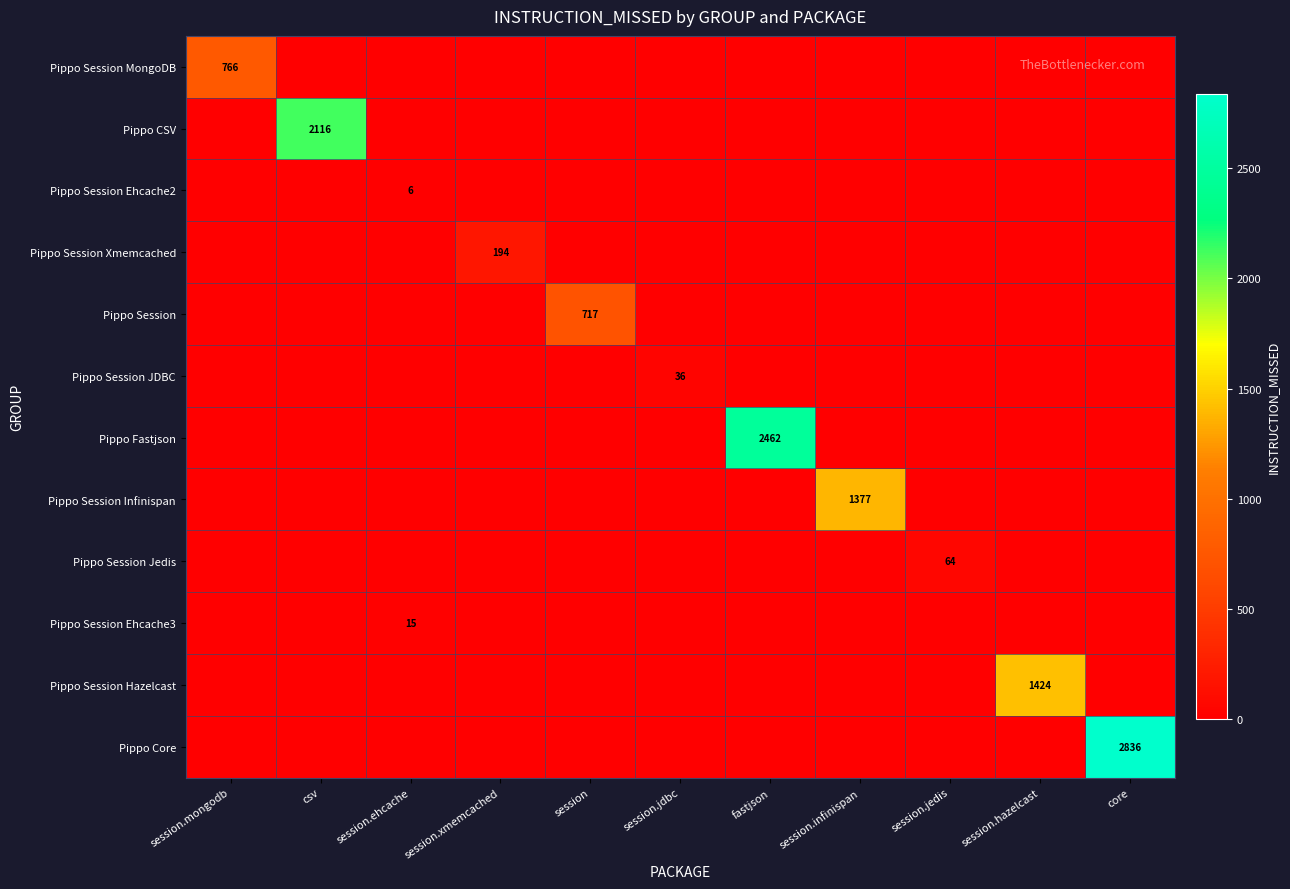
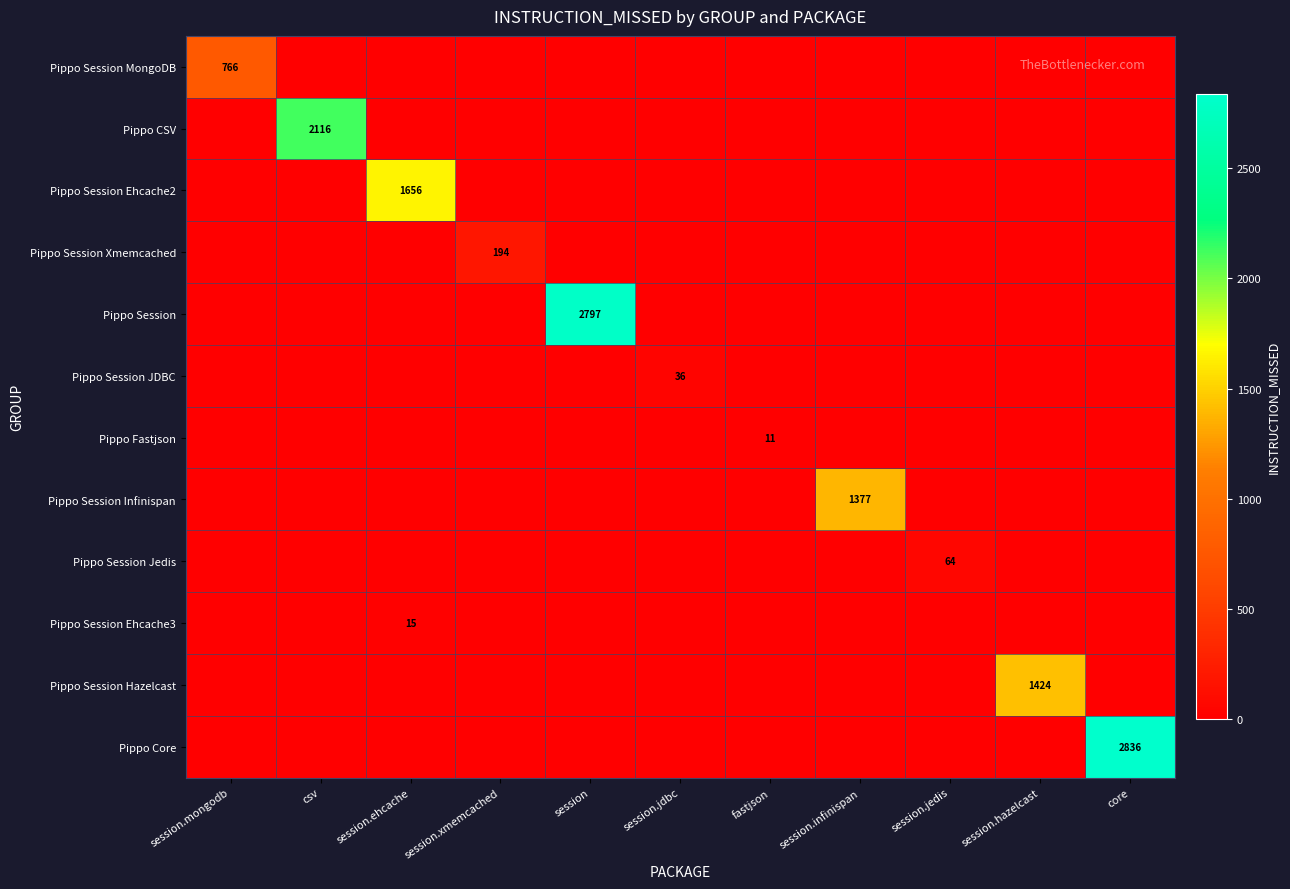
  {
    "Pippo Session MongoDB": {
      "session.mongodb": 766
    },
    "Pippo CSV": {
      "csv": 2116
    },
    "Pippo Session Ehcache2": {
-     "session.ehcache": 6
+     "session.ehcache": 1656
    },
    "Pippo Session Xmemcached": {
      "session.xmemcached": 194
    },
    "Pippo Session": {
-     "session": 717
+     "session": 2797
    },
    "Pippo Session JDBC": {
      "session.jdbc": 36
    },
    "Pippo Fastjson": {
-     "fastjson": 2462
+     "fastjson": 11
    },
    "Pippo Session Infinispan": {
      "session.infinispan": 1377
    },
    "Pippo Session Jedis": {
      "session.jedis": 64
    },
    "Pippo Session Ehcache3": {
      "session.ehcache": 15
    },
    "Pippo Session Hazelcast": {
      "session.hazelcast": 1424
    },
    "Pippo Core": {
      "core": 2836
    }
  }
